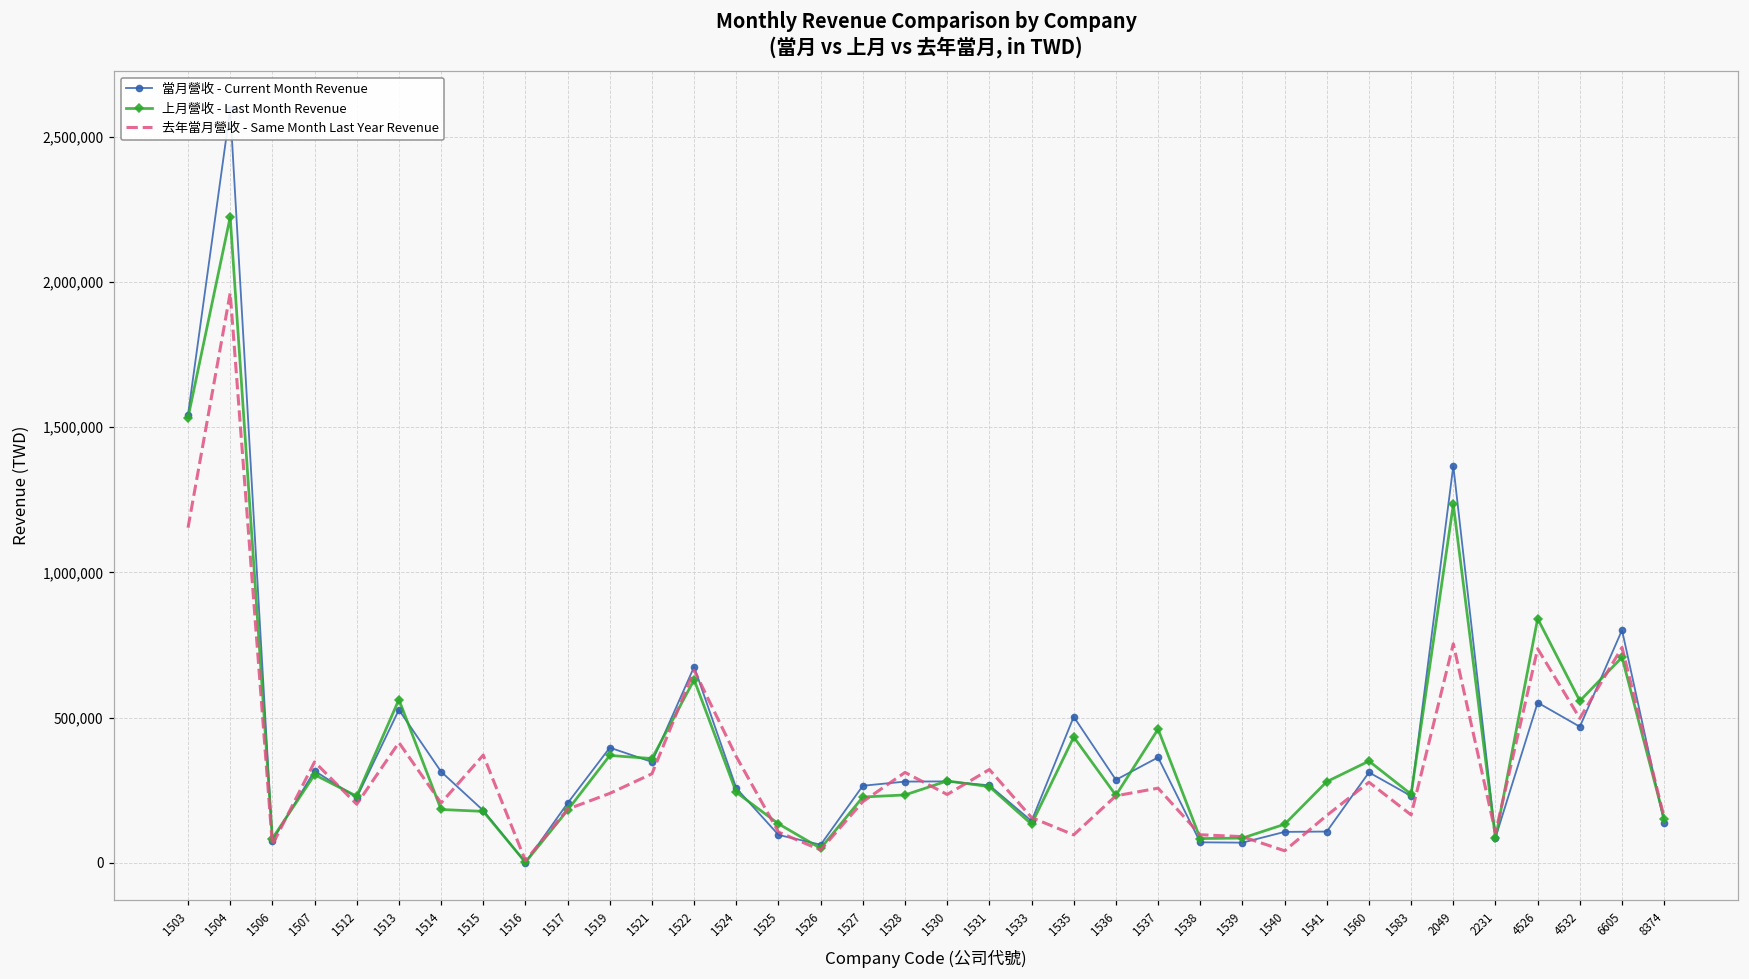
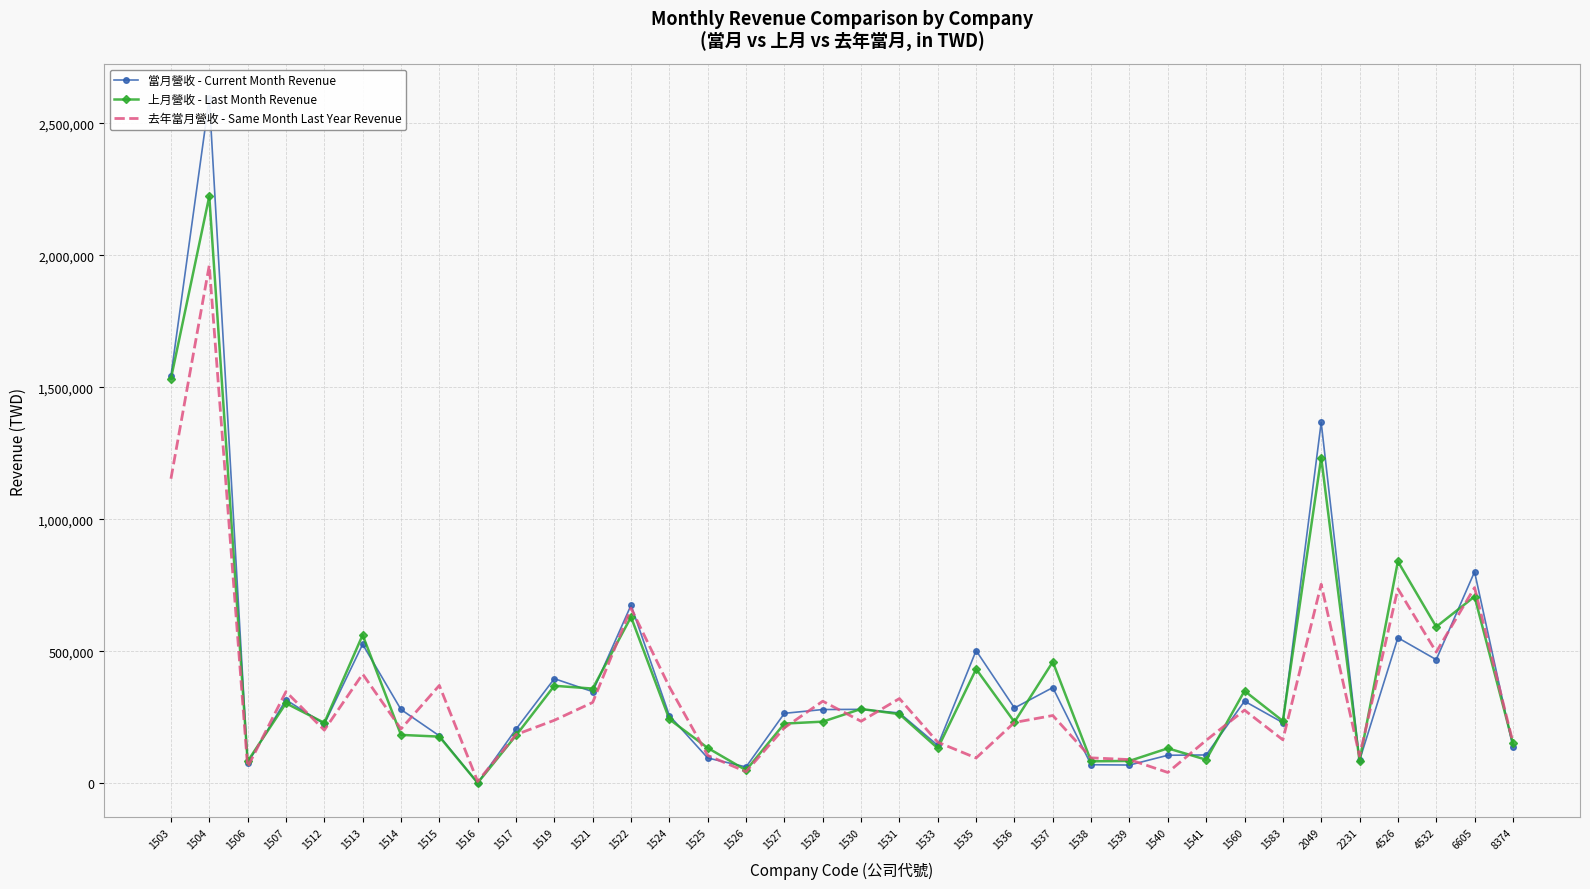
  {
    "當月營收 - Current Month Revenue": {
      "1503": "1,540,000",
      "1507": "320,000",
      "1513": "530,000",
-     "1514": "310,000",
+     "1514": "280,000",
      "1517": "210,000",
      "1519": "400,000",
      "1521": "350,000",
      "1522": "670,000",
      "1524": "260,000",
      "1525": "100,000",
      "1526": "60,000",
      "1527": "270,000",
      "1528": "280,000",
      "1533": "140,000",
      "1535": "500,000",
      "1536": "290,000",
      "1537": "360,000",
      "1538": "70,000",
      "1539": "70,000",
      "1540": "110,000",
      "1541": "110,000",
      "1560": "310,000",
      "2049": "1,370,000",
      "4526": "550,000",
      "4532": "470,000",
      "6605": "800,000",
      "8374": "140,000"
    },
    "上月營收 - Last Month Revenue": {
      "1503": "1,530,000",
      "1504": "2,220,000",
      "1507": "300,000",
      "1513": "560,000",
      "1514": "180,000",
      "1519": "370,000",
      "1521": "360,000",
      "1522": "630,000",
      "1524": "240,000",
      "1525": "130,000",
      "1527": "230,000",
      "1528": "230,000",
      "1533": "130,000",
      "1535": "430,000",
      "1537": "460,000",
      "1538": "80,000",
      "1540": "130,000",
-     "1541": "280,000",
+     "1541": "90,000",
      "1560": "350,000",
      "2049": "1,230,000",
      "4526": "840,000",
-     "4532": "560,000",
+     "4532": "590,000",
      "6605": "710,000"
    },
    "去年當月營收 - Same Month Last Year Revenue": {
      "1503": "1,150,000",
      "1504": "1,960,000",
      "1506": "60,000",
      "1507": "350,000",
      "1512": "200,000",
      "1513": "410,000",
      "1514": "210,000",
      "1515": "370,000",
      "1519": "240,000",
      "1521": "310,000",
      "1522": "660,000",
      "1524": "370,000",
      "1525": "110,000",
      "1527": "210,000",
      "1528": "310,000",
      "1530": "240,000",
      "1531": "320,000",
      "1533": "160,000",
      "1535": "100,000",
      "1537": "260,000",
      "1538": "100,000",
      "1540": "40,000",
      "1541": "160,000",
      "1560": "280,000",
      "1583": "160,000",
      "2049": "750,000",
      "2231": "100,000",
      "4526": "740,000",
      "4532": "500,000",
      "6605": "740,000"
    }
  }
